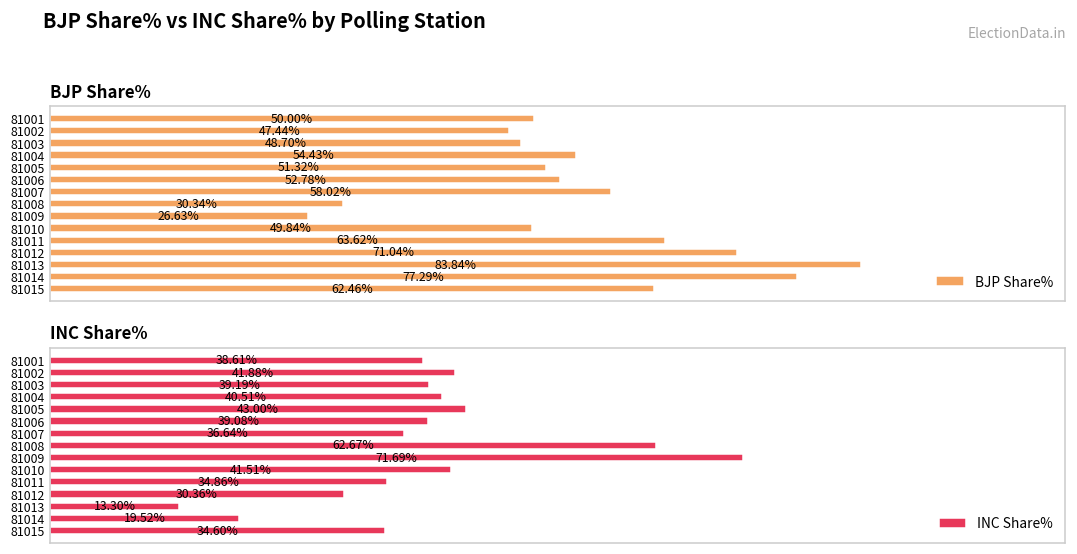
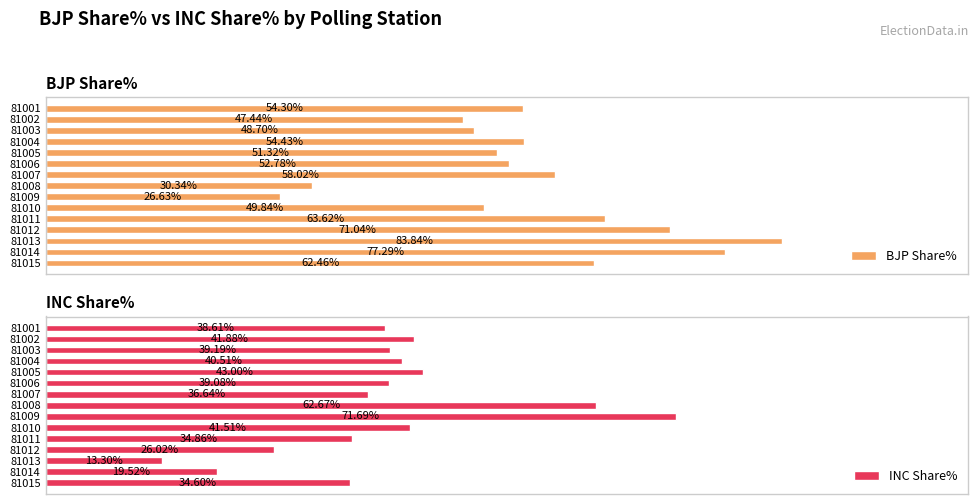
  {
    "BJP Share%": {
-     "81001": "50.00%",
+     "81001": "54.30%",
      "81002": "47.44%",
      "81003": "48.70%",
      "81004": "54.43%",
      "81005": "51.32%",
      "81006": "52.78%",
      "81007": "58.02%",
      "81008": "30.34%",
      "81009": "26.63%",
      "81010": "49.84%",
      "81011": "63.62%",
      "81012": "71.04%",
      "81013": "83.84%",
      "81014": "77.29%",
      "81015": "62.46%"
    },
    "INC Share%": {
      "81001": "38.61%",
      "81002": "41.88%",
      "81003": "39.19%",
      "81004": "40.51%",
      "81005": "43.00%",
      "81006": "39.08%",
      "81007": "36.64%",
      "81008": "62.67%",
      "81009": "71.69%",
      "81010": "41.51%",
      "81011": "34.86%",
-     "81012": "30.36%",
+     "81012": "26.02%",
      "81013": "13.30%",
      "81014": "19.52%",
      "81015": "34.60%"
    }
  }
